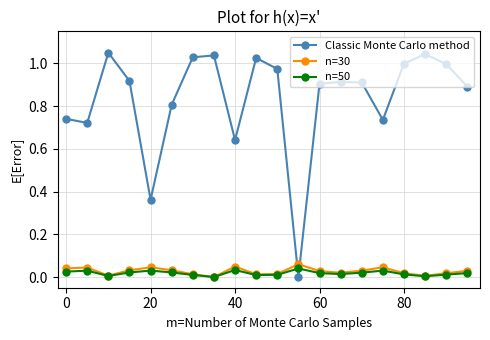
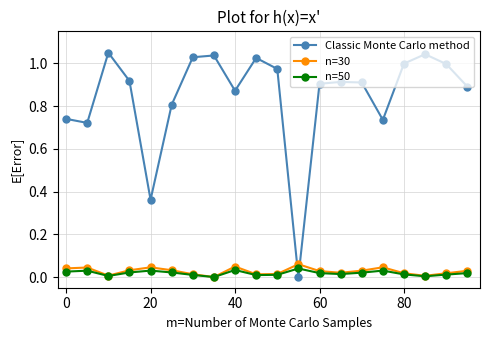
  {
    "Classic Monte Carlo method": {
      "0": 0.74,
      "20": 0.36,
-     "40": 0.64
+     "40": 0.87
    },
    "n=30": {
      "0": 0.04,
      "20": 0.05,
      "40": 0.05
    },
    "n=50": {
      "0": 0.03,
      "20": 0.03,
      "40": 0.03
    }
  }
